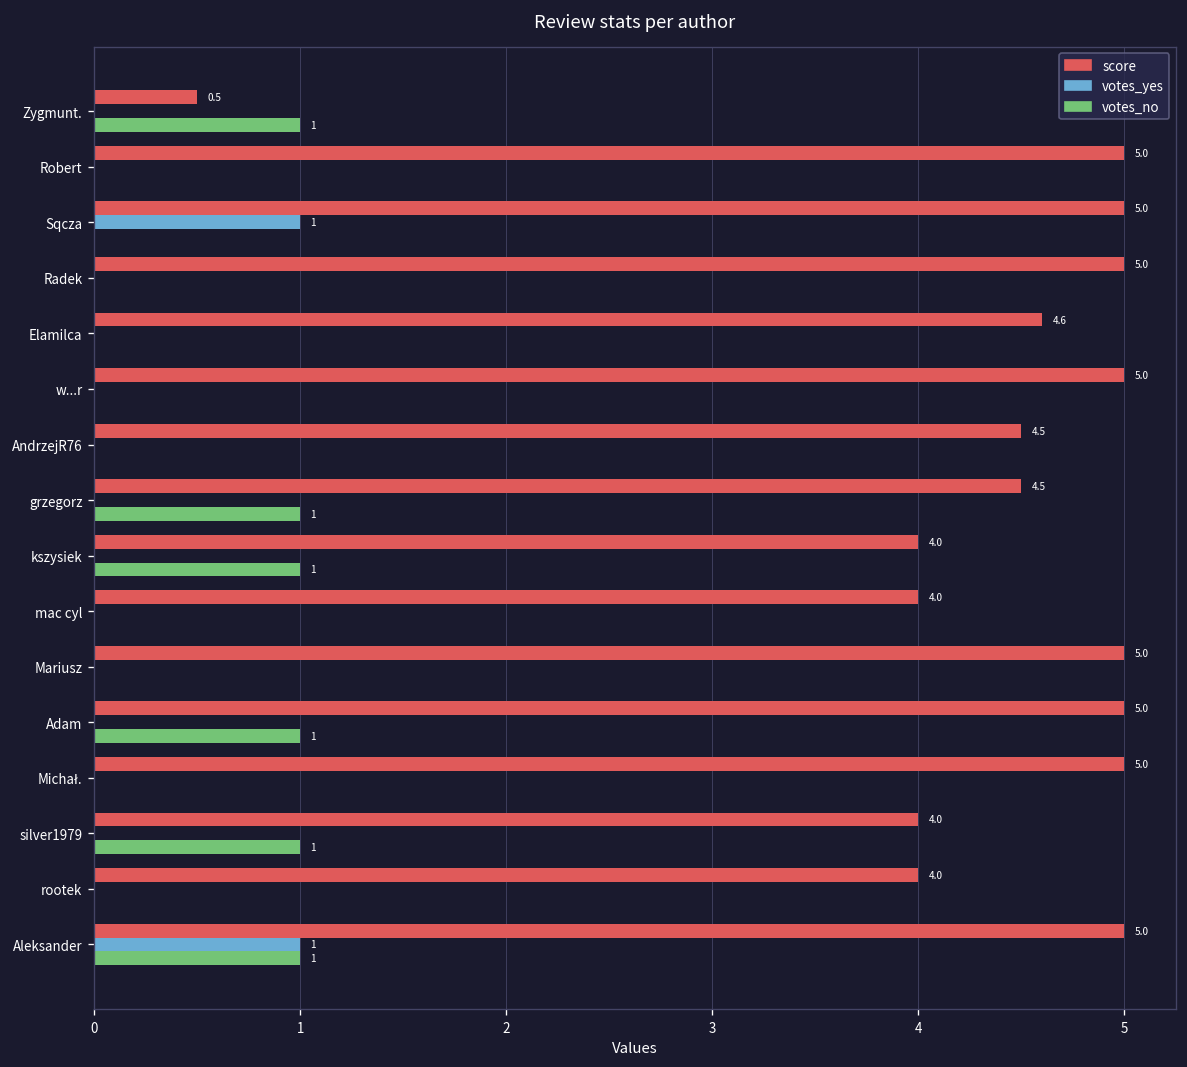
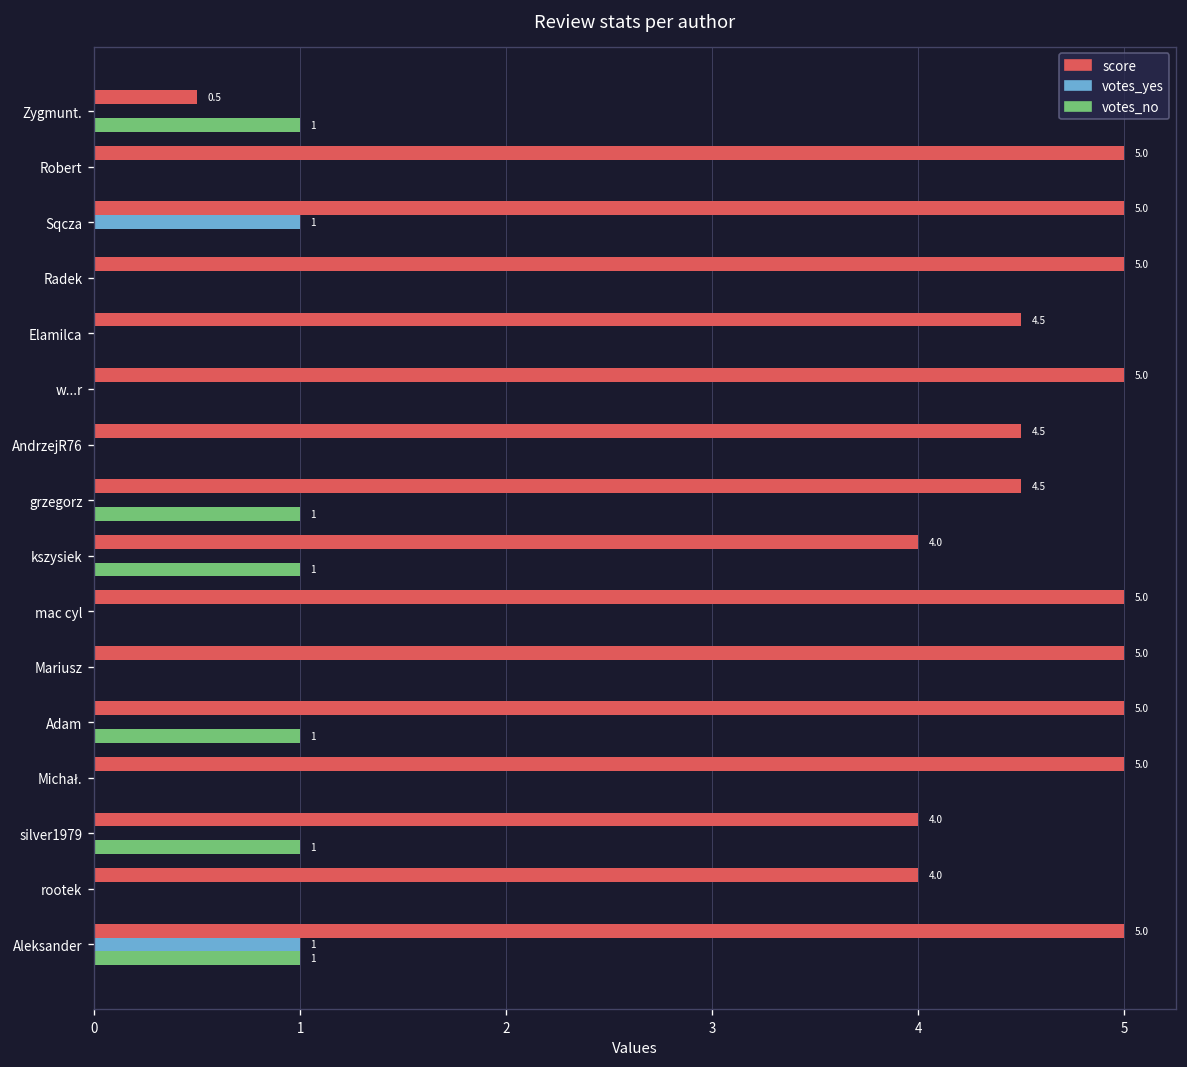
  {
    "score": {
      "Zygmunt.": 0.5,
      "Robert": 5.0,
      "Sqcza": 5.0,
      "Radek": 5.0,
-     "Elamilca": 4.6,
+     "Elamilca": 4.5,
      "w...r": 5.0,
      "AndrzejR76": 4.5,
      "grzegorz": 4.5,
      "kszysiek": 4.0,
-     "mac cyl": 4.0,
+     "mac cyl": 5.0,
      "Mariusz": 5.0,
      "Adam": 5.0,
      "Michał.": 5.0,
      "silver1979": 4.0,
      "rootek": 4.0,
      "Aleksander": 5.0
    },
    "votes_yes": {
      "Sqcza": 1,
      "Aleksander": 1
    },
    "votes_no": {
      "Zygmunt.": 1,
      "grzegorz": 1,
      "kszysiek": 1,
      "Adam": 1,
      "silver1979": 1,
      "Aleksander": 1
    }
  }
